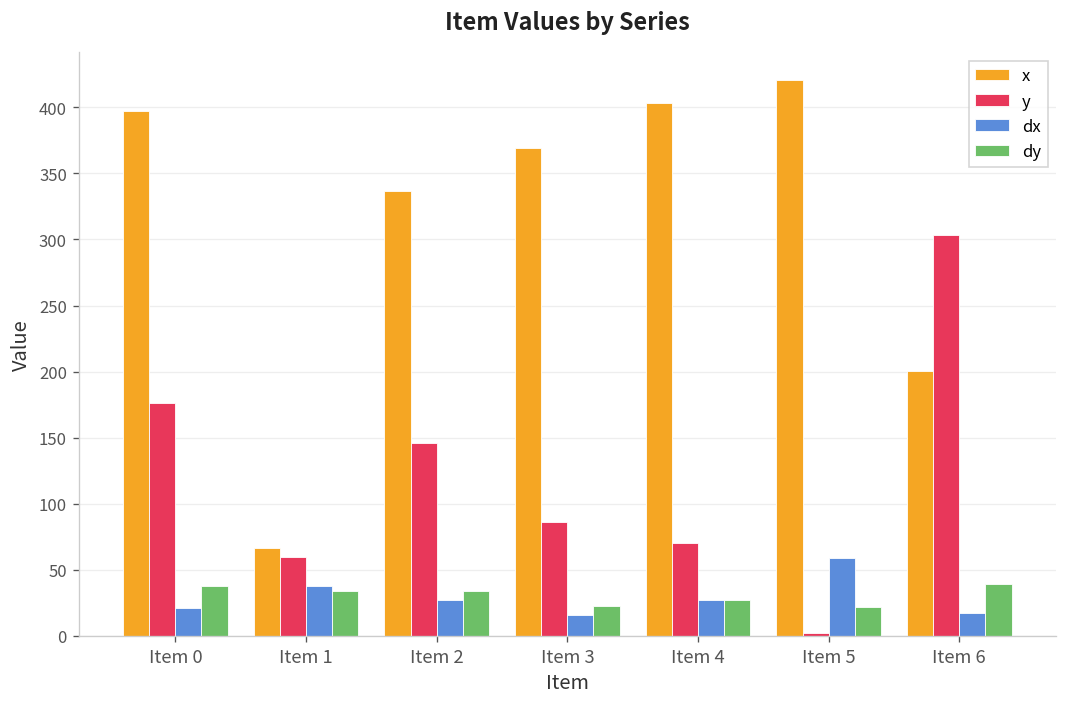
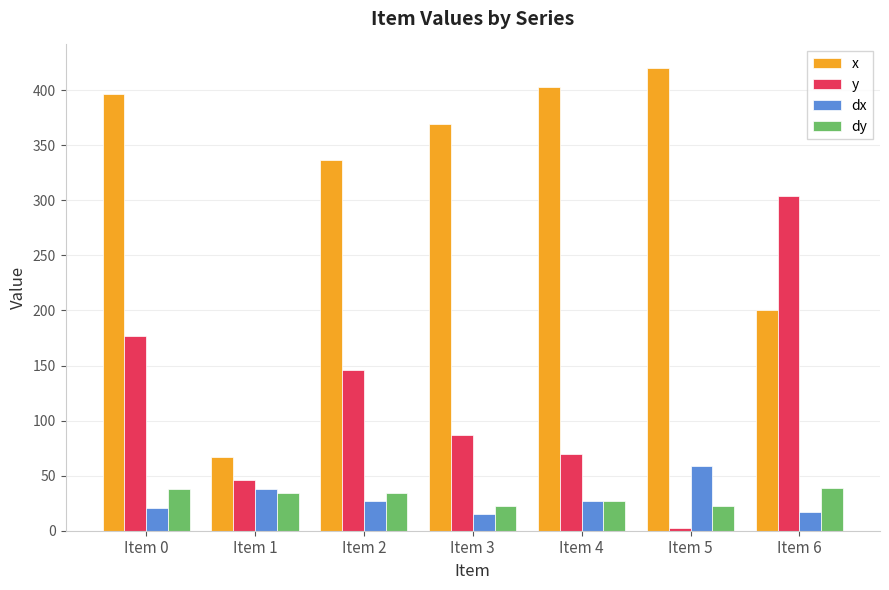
  {
    "x": {
      "Item 0": 397,
      "Item 1": 67,
      "Item 2": 336,
      "Item 3": 369,
      "Item 4": 403,
      "Item 5": 421,
      "Item 6": 200
    },
    "y": {
      "Item 0": 176,
-     "Item 1": 59,
+     "Item 1": 46,
      "Item 2": 146,
      "Item 3": 87,
      "Item 4": 70,
      "Item 5": 2,
      "Item 6": 304
    },
    "dx": {
      "Item 0": 21,
      "Item 1": 37,
      "Item 2": 27,
      "Item 3": 16,
      "Item 4": 27,
      "Item 5": 59,
      "Item 6": 17
    },
    "dy": {
      "Item 0": 38,
      "Item 1": 34,
      "Item 2": 34,
      "Item 3": 22,
      "Item 4": 27,
      "Item 5": 22,
      "Item 6": 39
    }
  }
